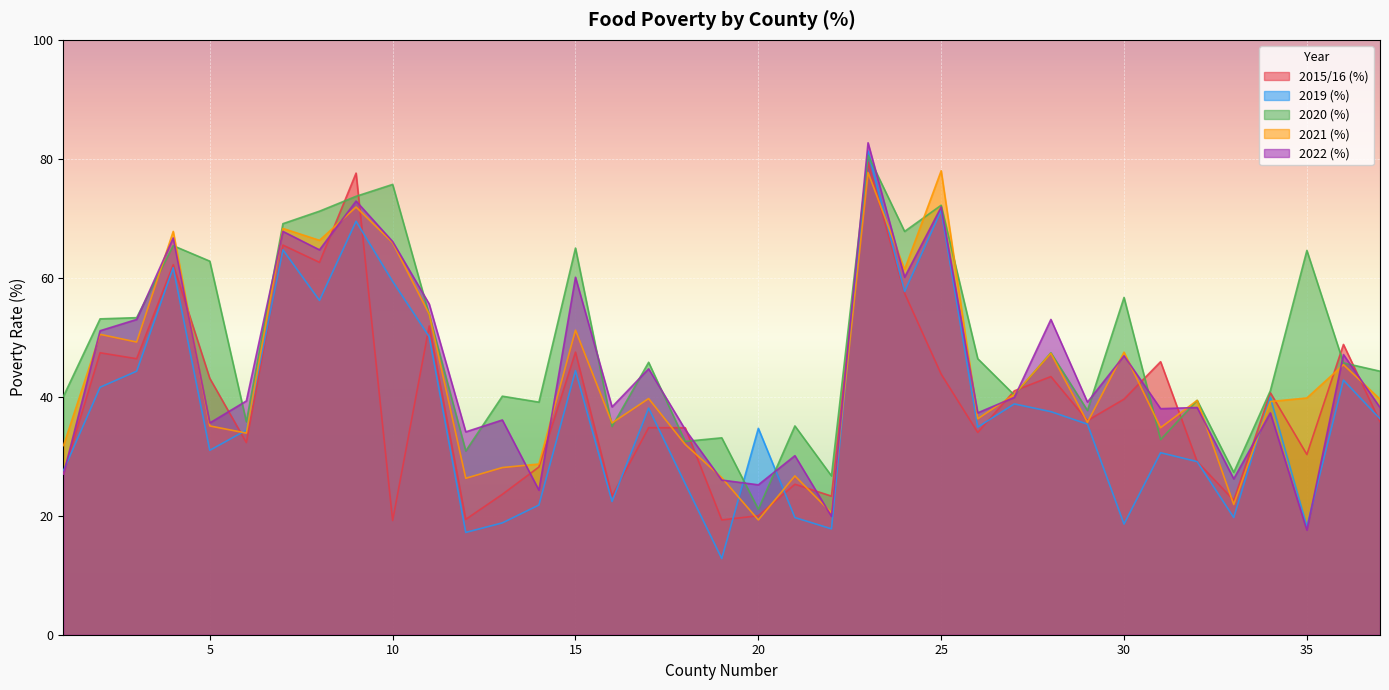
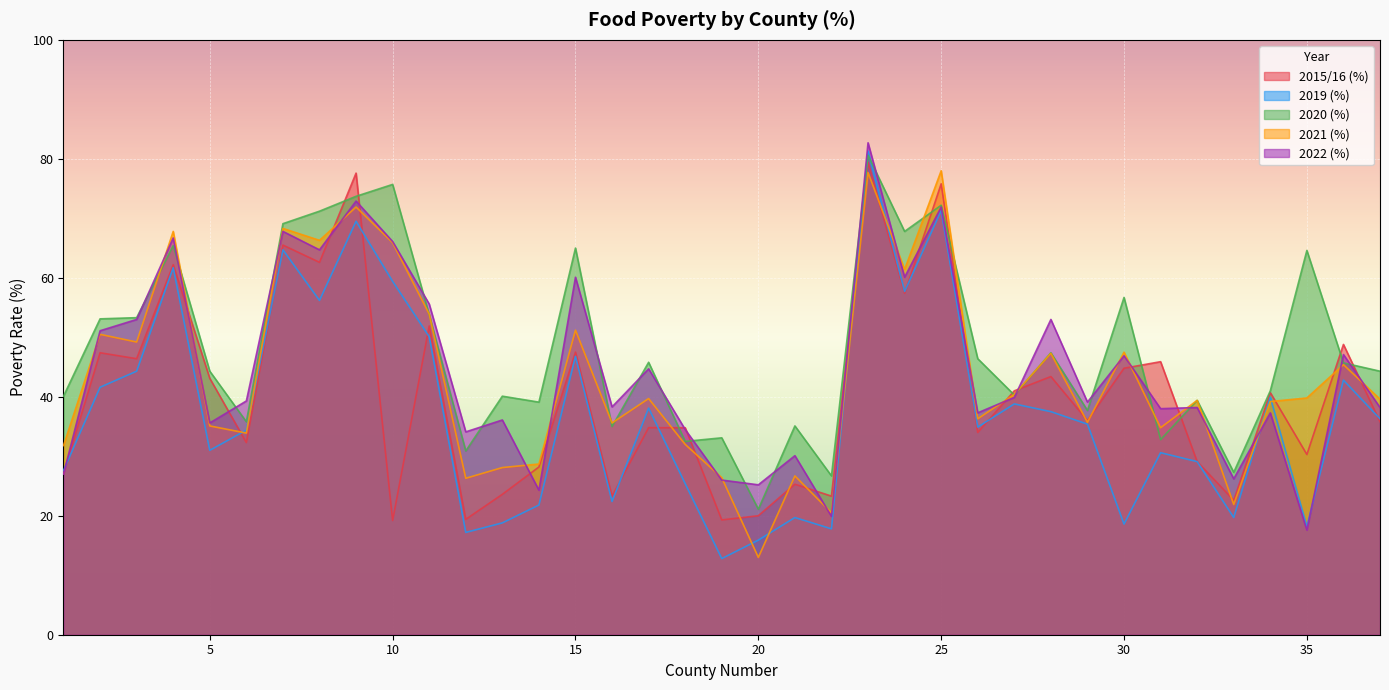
  {
    "2015/16 (%)": {
      "5": 43,
      "10": 19,
      "15": 48,
      "20": 20,
-     "25": 44,
-     "30": 40,
+     "25": 76,
+     "30": 45,
      "35": 30
    },
    "2019 (%)": {
      "5": 31,
      "10": 59,
-     "15": 44,
-     "20": 35,
+     "15": 47,
+     "20": 16,
      "25": 71,
      "30": 19,
      "35": 18
    },
    "2020 (%)": {
-     "5": 63,
+     "5": 44,
      "10": 76,
      "15": 65,
      "20": 21,
      "30": 57,
      "35": 65
    },
    "2021 (%)": {
      "5": 35,
      "15": 51,
-     "20": 19,
+     "20": 13,
      "25": 78,
      "30": 48,
      "35": 40
    },
    "2022 (%)": {
      "5": 36,
      "15": 60,
      "20": 25,
      "30": 47,
      "35": 18
    }
  }
